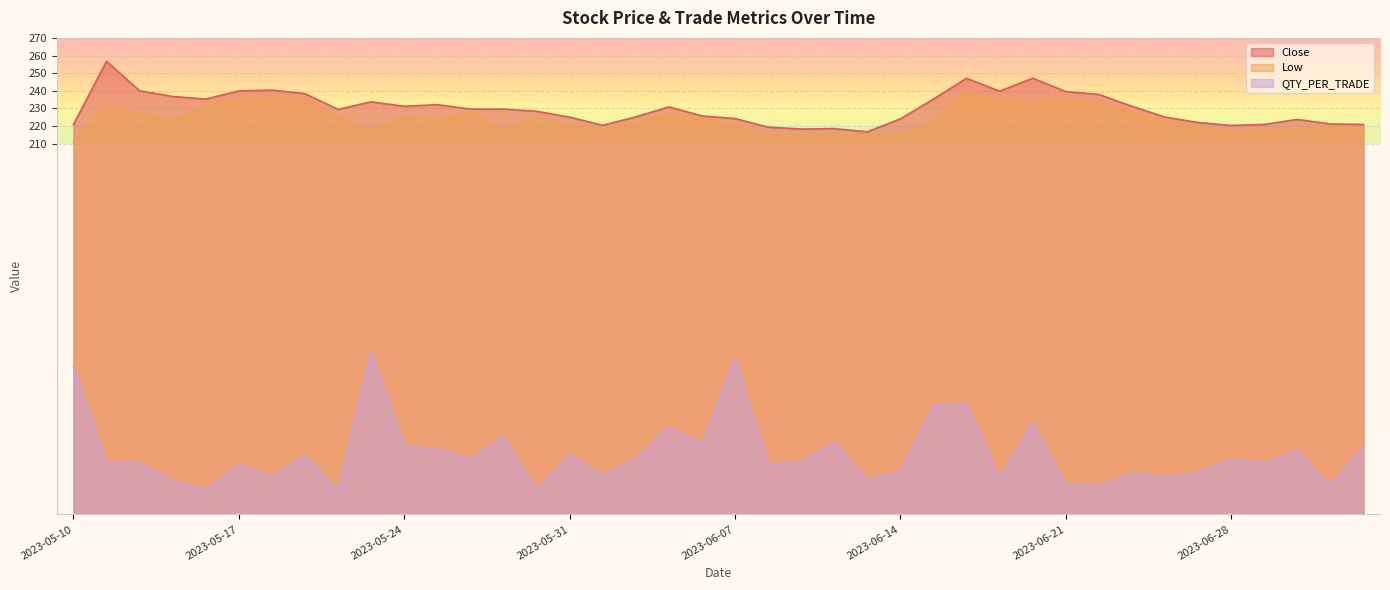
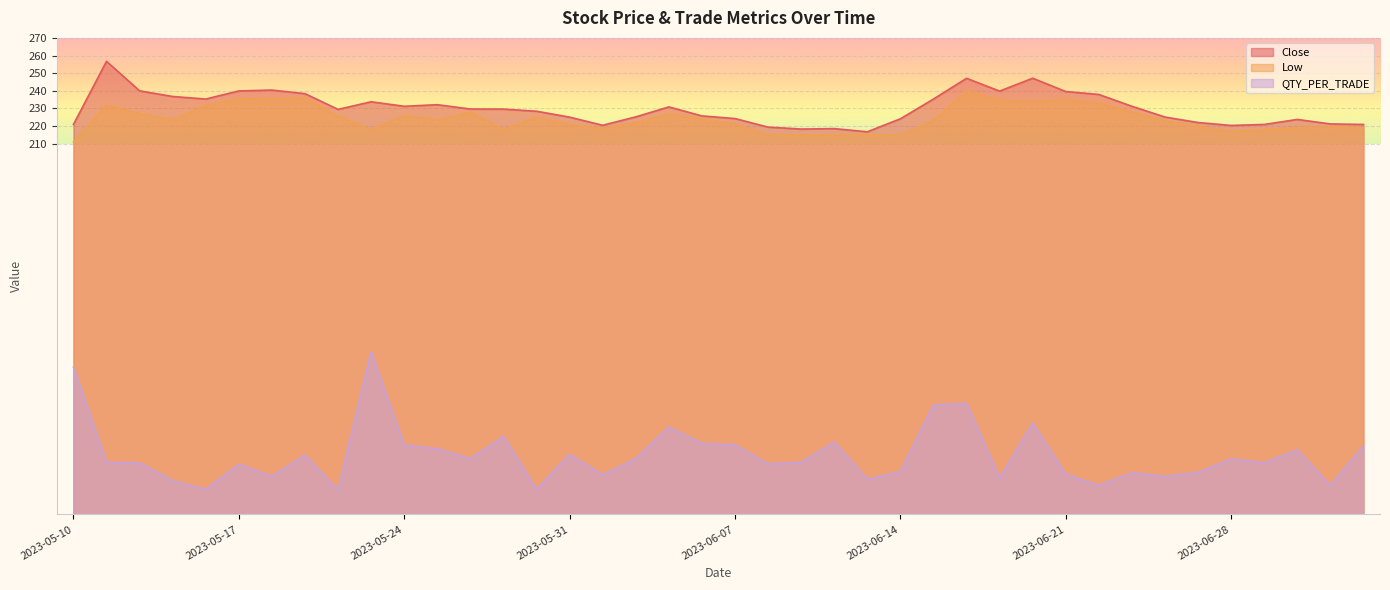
  {
    "QTY_PER_TRADE": {
      "2023-05-10": 83,
      "2023-05-17": 28,
      "2023-05-24": 39,
      "2023-05-31": 34,
-     "2023-06-07": 88,
+     "2023-06-07": 39,
      "2023-06-14": 24,
-     "2023-06-21": 17,
+     "2023-06-21": 23,
      "2023-06-28": 31
    }
  }
